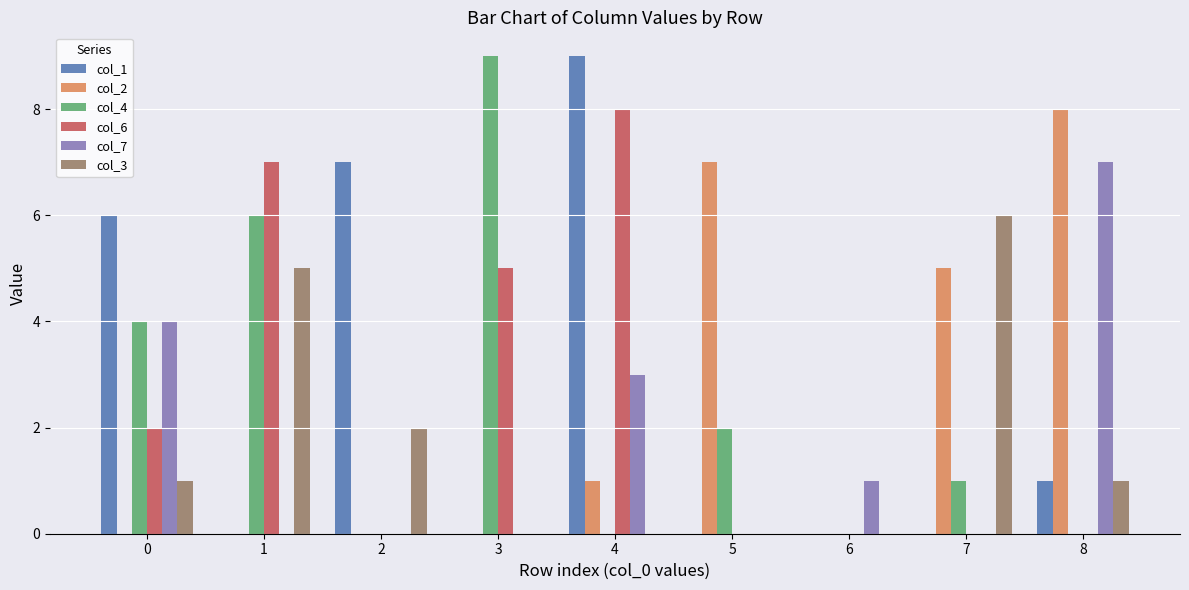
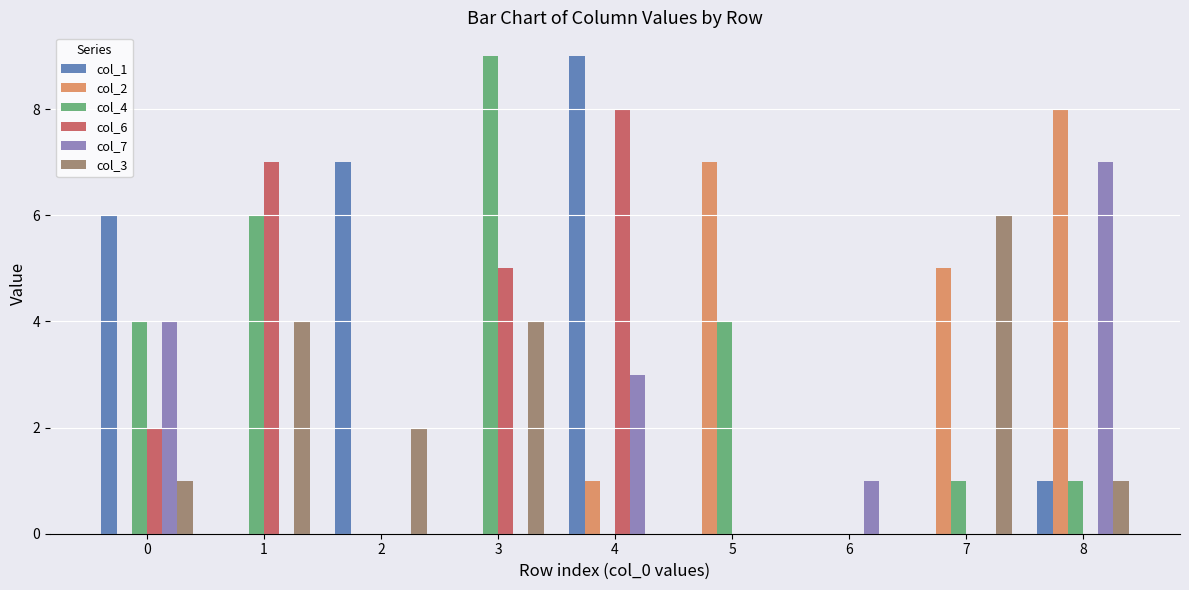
  {
    "col_4": {
      "0": 4,
      "1": 6,
      "2": 0,
      "3": 9,
      "4": 0,
-     "5": 2,
+     "5": 4,
      "6": 0,
      "7": 1,
-     "8": 0
+     "8": 1
    },
    "col_3": {
      "0": 1,
-     "1": 5,
+     "1": 4,
      "2": 2,
-     "3": 0,
+     "3": 4,
      "4": 0,
      "5": 0,
      "6": 0,
      "7": 6,
      "8": 1
    }
  }
